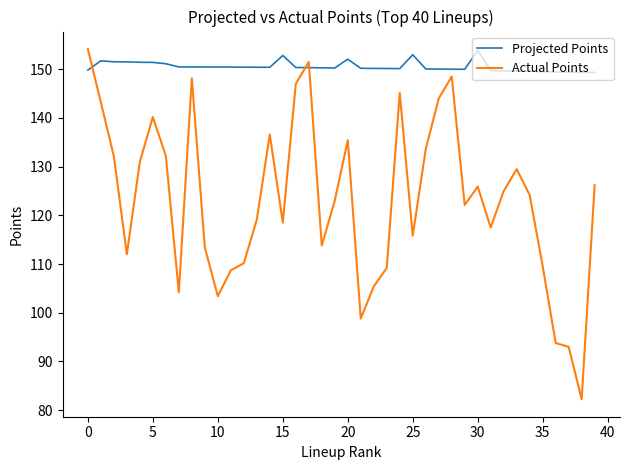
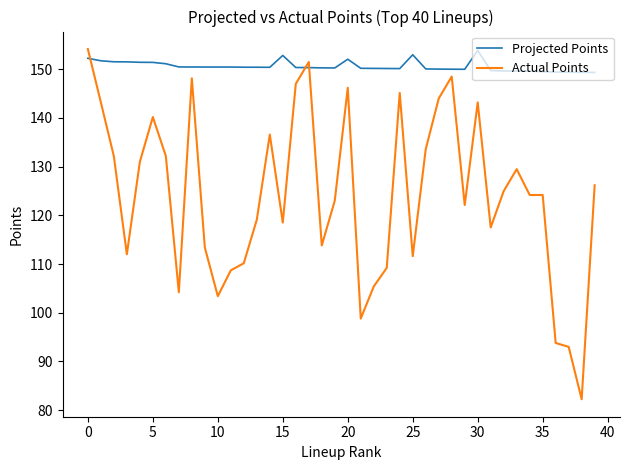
  {
    "Projected Points": {
-     "0": 150,
+     "0": 152,
      "5": 151,
      "10": 150,
      "15": 153,
      "20": 152,
      "25": 153
    },
    "Actual Points": {
      "0": 154,
      "5": 140,
      "10": 103,
      "15": 119,
-     "20": 135,
-     "25": 116,
-     "30": 126,
-     "35": 110
+     "20": 146,
+     "25": 112,
+     "30": 143,
+     "35": 124
    }
  }
